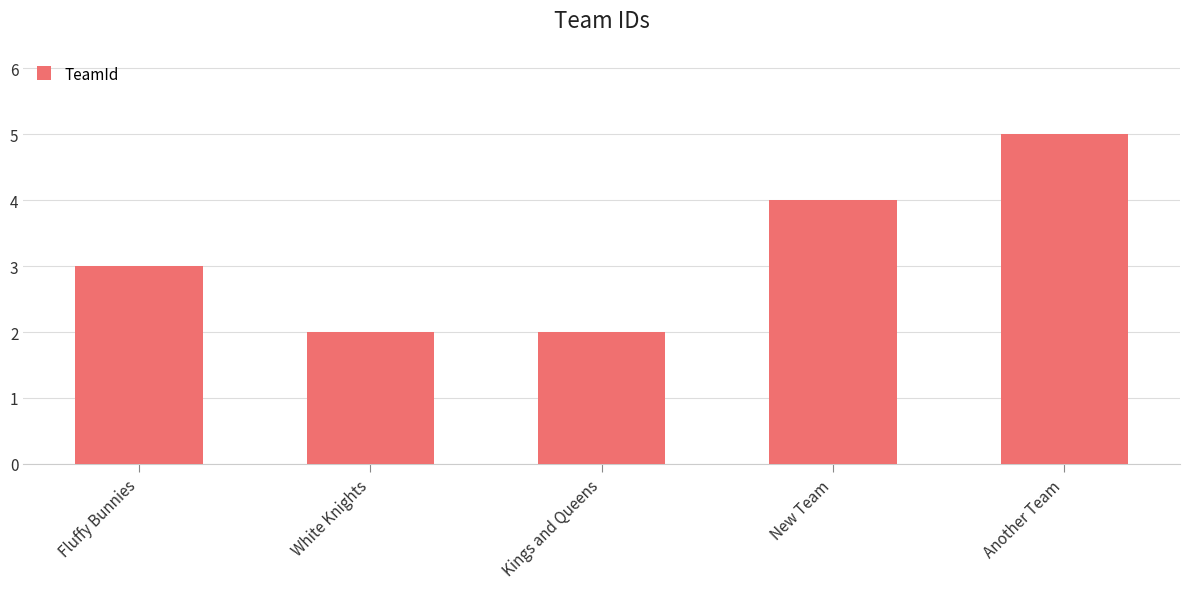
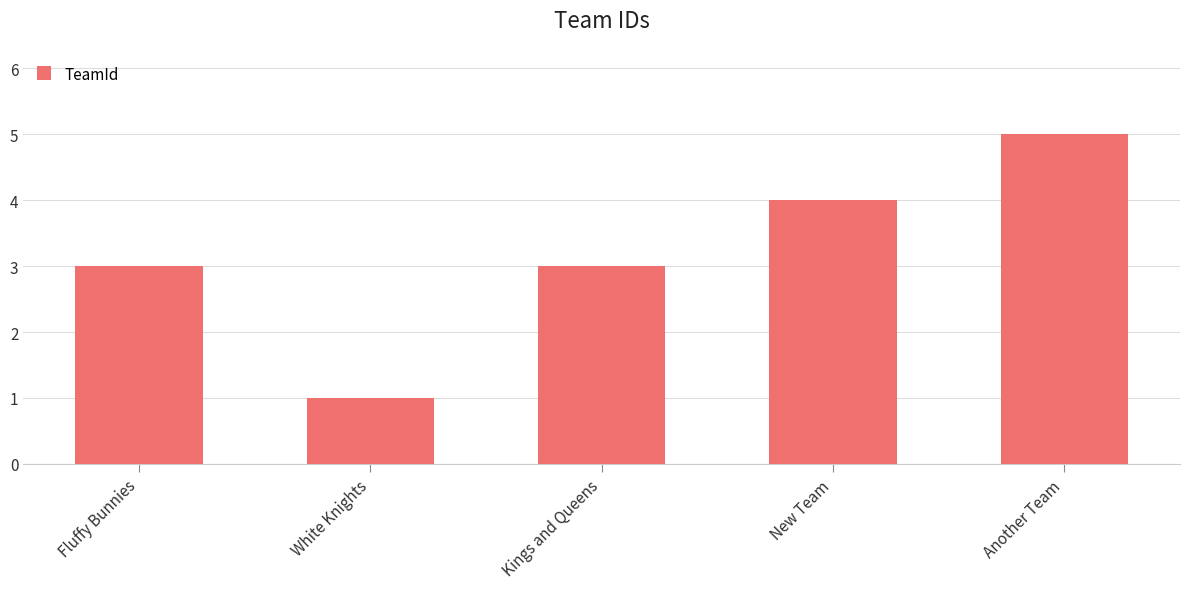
  {
    "Fluffy Bunnies": 3,
-   "White Knights": 2,
-   "Kings and Queens": 2,
+   "White Knights": 1,
+   "Kings and Queens": 3,
    "New Team": 4,
    "Another Team": 5
  }
